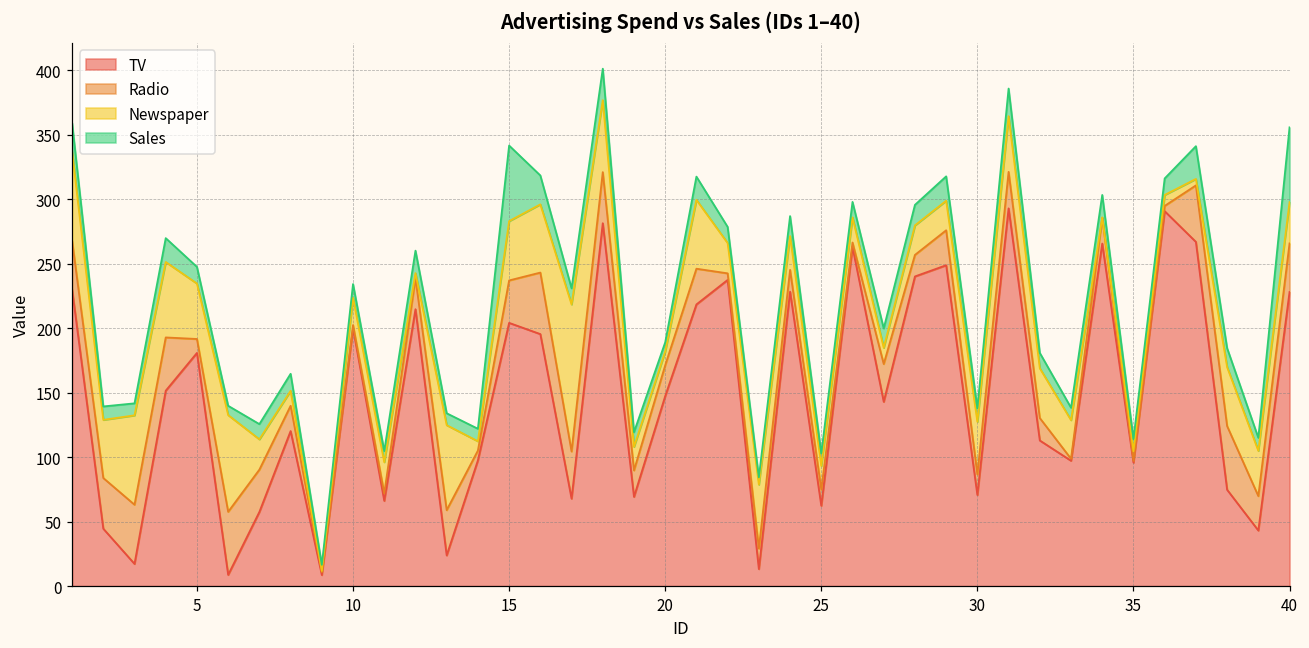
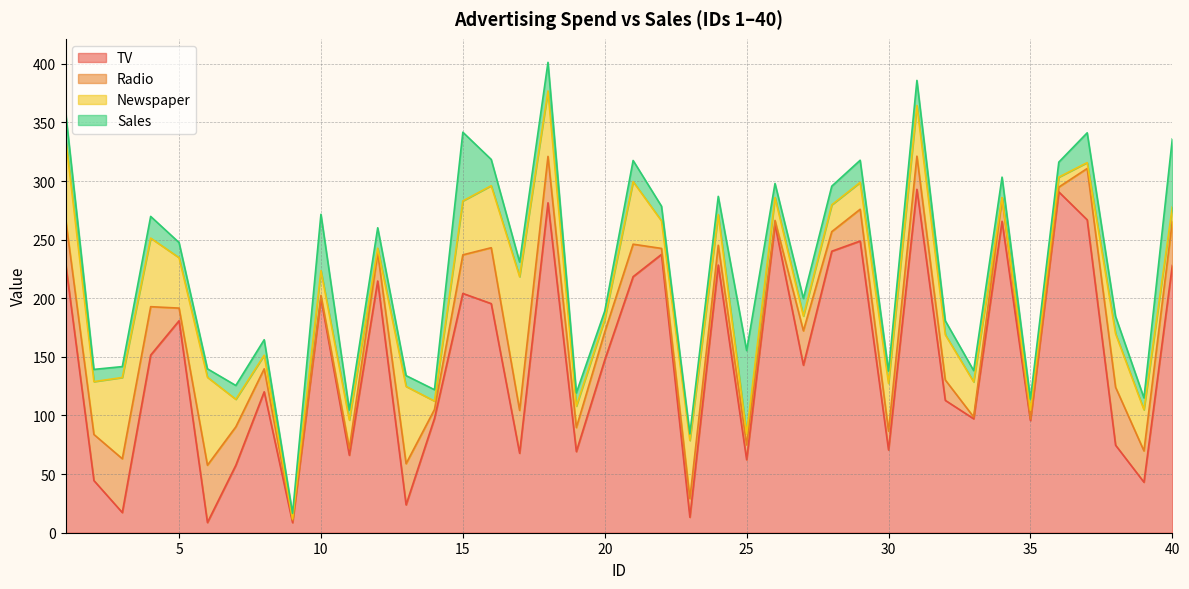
  {
    "Newspaper": {
      "5": 43,
      "10": 21,
      "15": 46,
      "20": 11,
-     "25": 18,
+     "25": 9,
      "30": 41,
      "35": 7,
-     "40": 32
+     "40": 12
    },
    "Sales": {
      "5": 13,
-     "10": 11,
+     "10": 48,
      "15": 59,
      "20": 7,
-     "25": 10,
+     "25": 71,
      "30": 10,
      "35": 10,
      "40": 58
    }
  }
